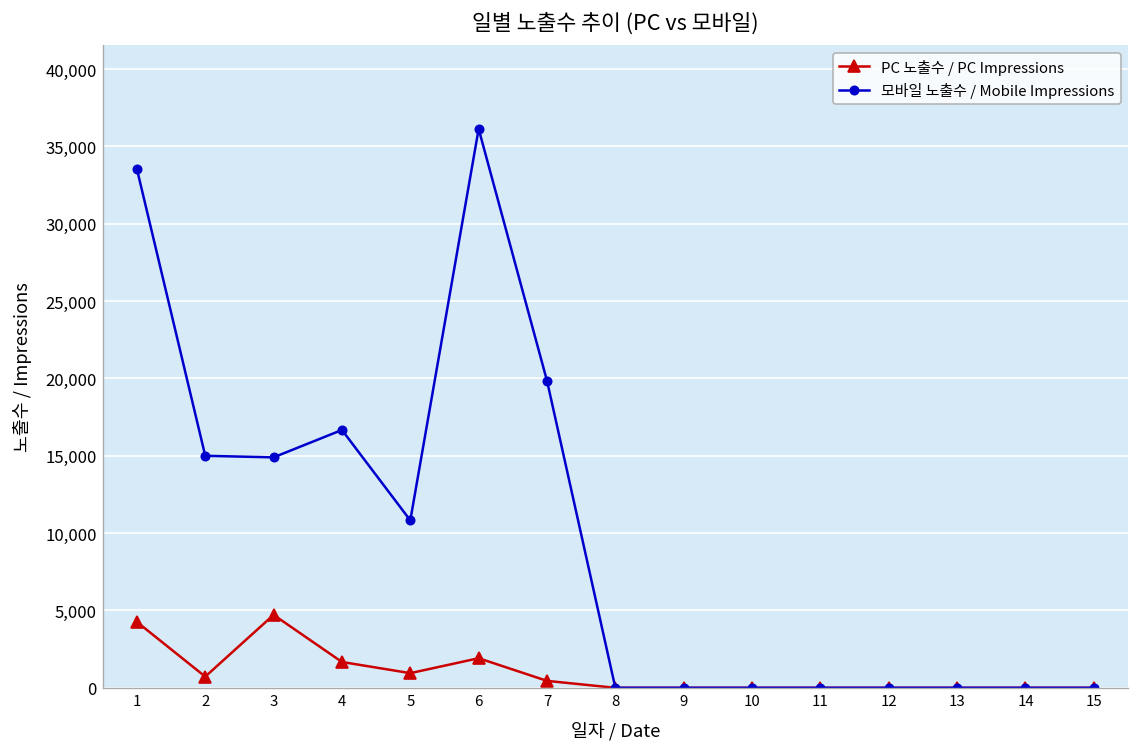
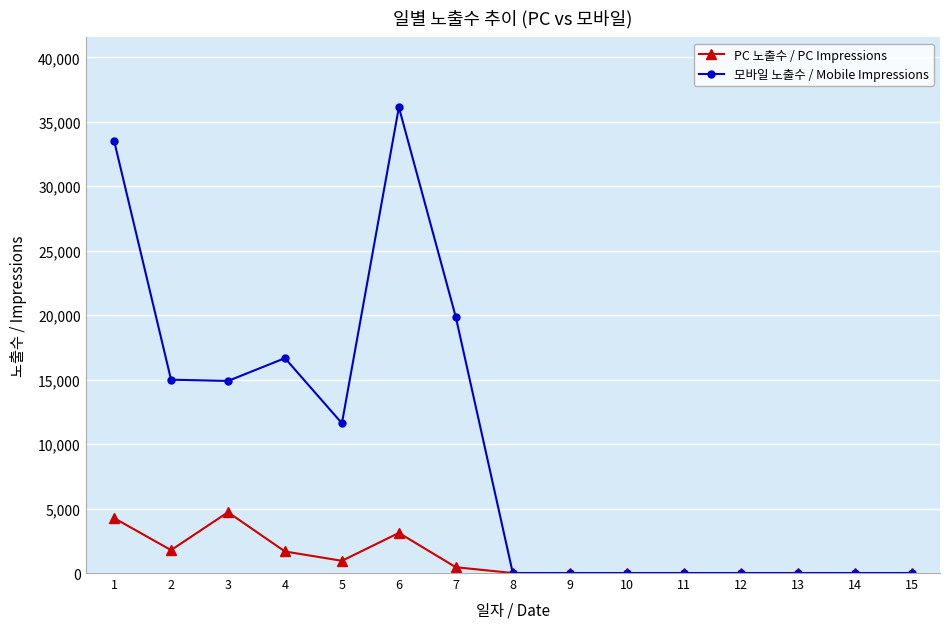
  {
    "PC 노출수 / PC Impressions": {
      "1": "4,300",
-     "2": "700",
+     "2": "1,800",
      "3": "4,700",
      "4": "1,700",
      "5": "900",
-     "6": "1,900",
+     "6": "3,100",
      "7": "500"
    },
    "모바일 노출수 / Mobile Impressions": {
      "1": "33,500",
      "2": "15,000",
      "3": "14,900",
      "4": "16,700",
-     "5": "10,800",
+     "5": "11,600",
      "6": "36,100",
      "7": "19,800"
    }
  }
